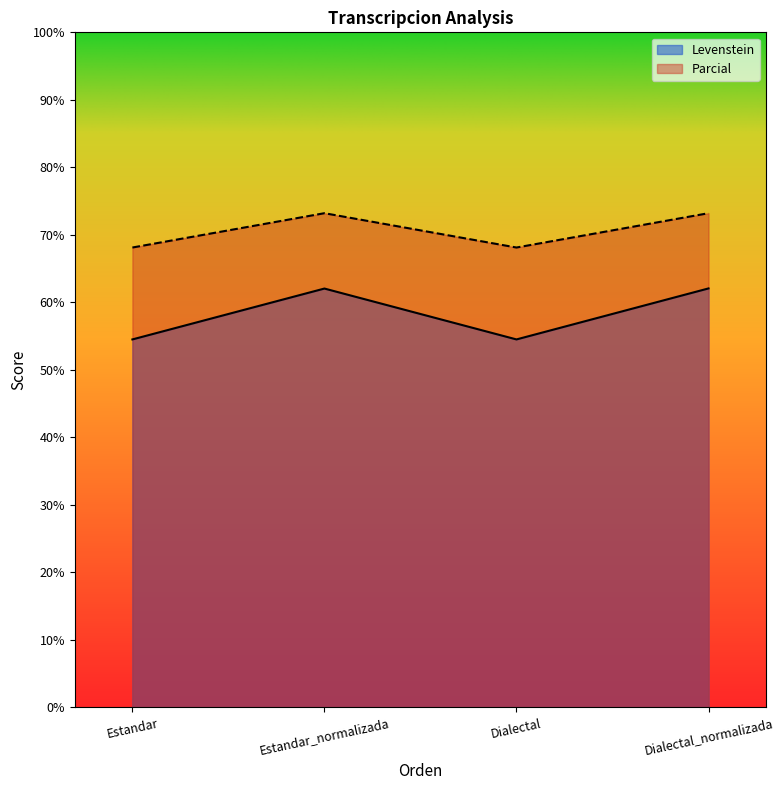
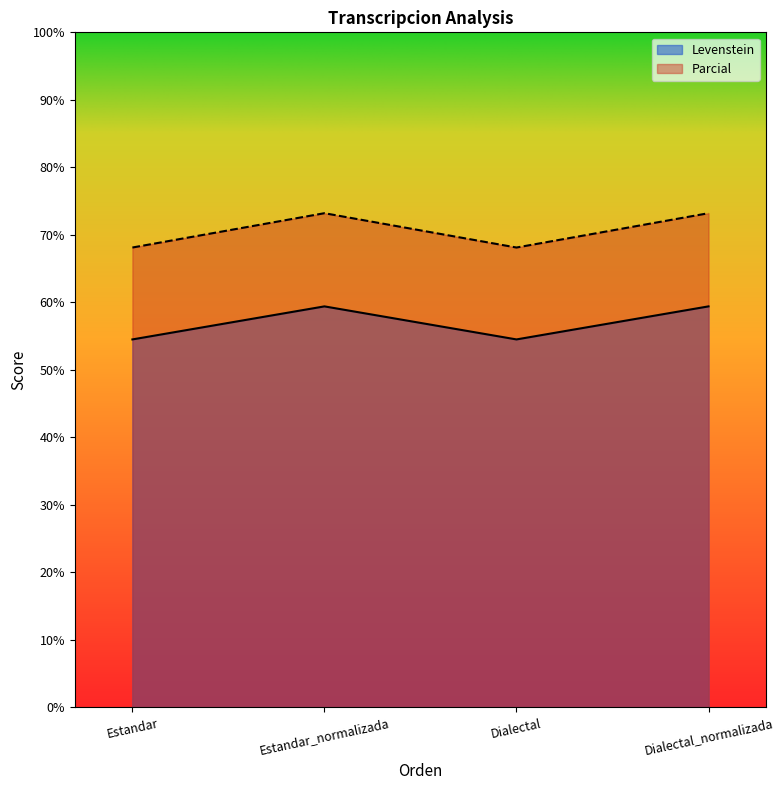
  {
    "Levenstein": {
      "Estandar": "55%",
-     "Estandar_normalizada": "62%",
+     "Estandar_normalizada": "59%",
      "Dialectal": "55%",
-     "Dialectal_normalizada": "62%"
+     "Dialectal_normalizada": "59%"
    },
    "Parcial": {
      "Estandar": "68%",
      "Estandar_normalizada": "73%",
      "Dialectal": "68%",
      "Dialectal_normalizada": "73%"
    }
  }
